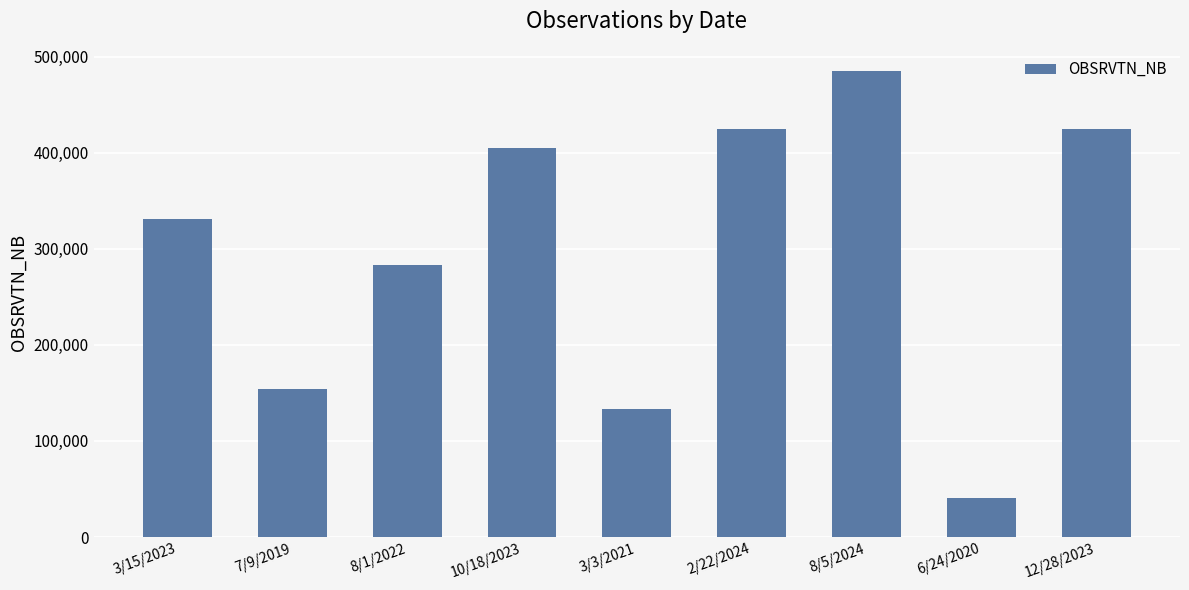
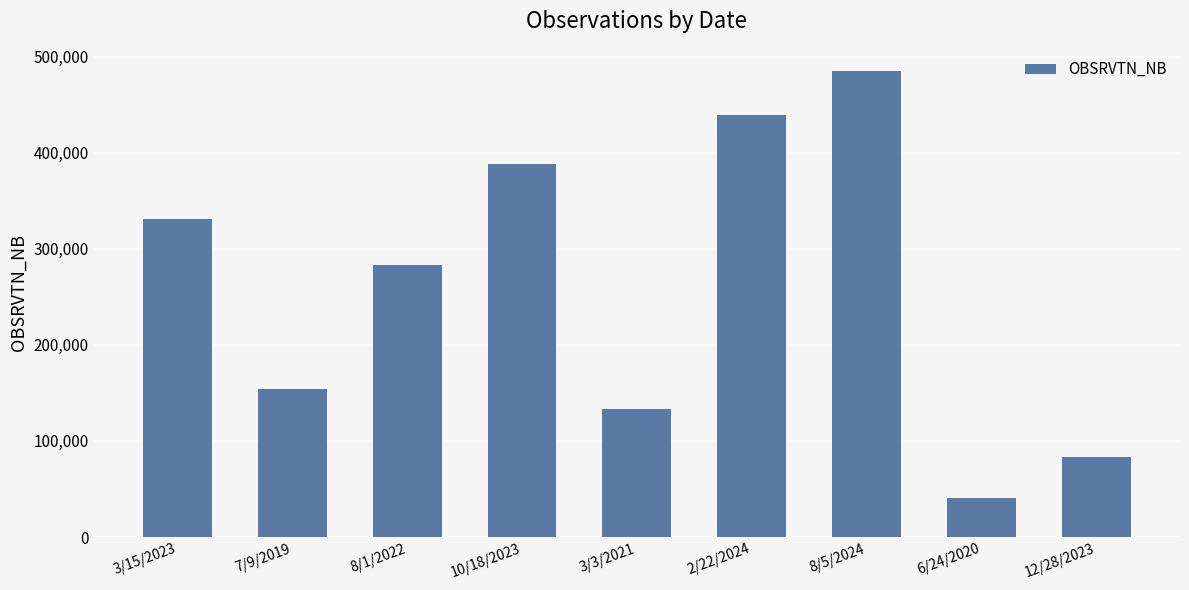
  {
    "3/15/2023": "330,000",
    "7/9/2019": "150,000",
    "8/1/2022": "280,000",
-   "10/18/2023": "400,000",
+   "10/18/2023": "390,000",
    "3/3/2021": "130,000",
-   "2/22/2024": "420,000",
+   "2/22/2024": "440,000",
    "8/5/2024": "490,000",
    "6/24/2020": "40,000",
-   "12/28/2023": "420,000"
+   "12/28/2023": "80,000"
  }
